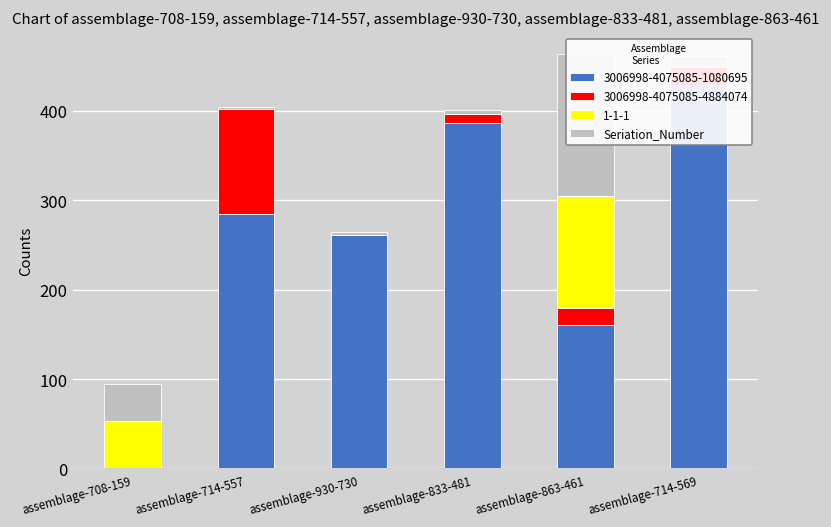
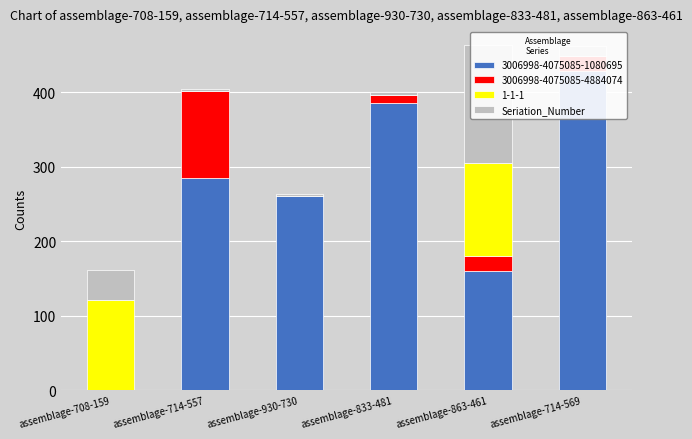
  {
    "3006998-4075085-1080695": {
      "assemblage-708-159": 0,
      "assemblage-714-557": 290,
      "assemblage-930-730": 260,
      "assemblage-833-481": 390,
      "assemblage-863-461": 160
    },
    "3006998-4075085-4884074": {
      "assemblage-708-159": 0,
      "assemblage-714-557": 120,
      "assemblage-930-730": 0,
      "assemblage-833-481": 10,
      "assemblage-863-461": 20
    },
    "1-1-1": {
-     "assemblage-708-159": 50,
+     "assemblage-708-159": 120,
      "assemblage-714-557": 0,
      "assemblage-930-730": 0,
      "assemblage-833-481": 0,
      "assemblage-863-461": 130
    },
    "Seriation_Number": {
      "assemblage-708-159": 40,
      "assemblage-833-481": 0
    }
  }
